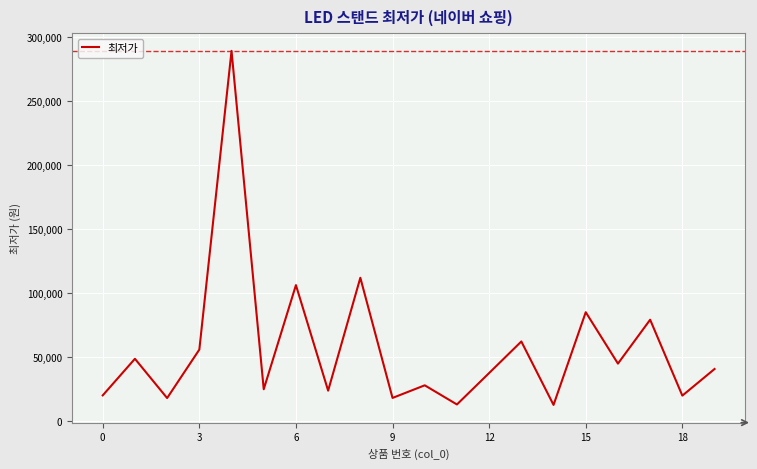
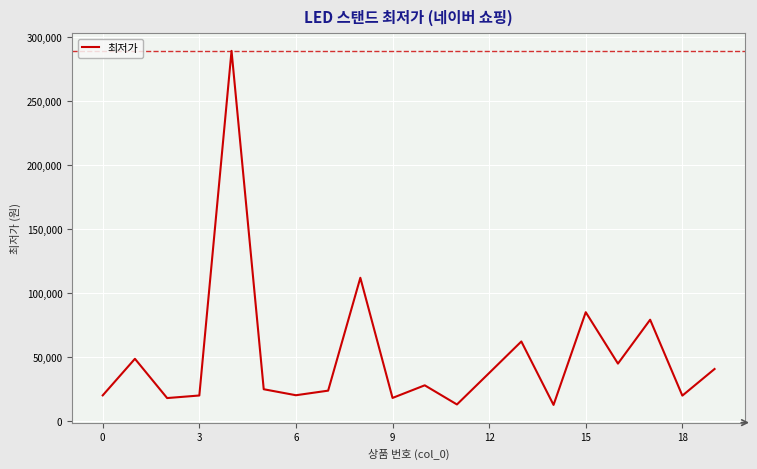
  {
    "0": "20,000",
-   "3": "56,000",
-   "6": "106,000",
+   "3": "20,000",
+   "6": "20,000",
    "9": "18,000",
    "12": "37,000",
    "15": "85,000",
    "18": "20,000"
  }
